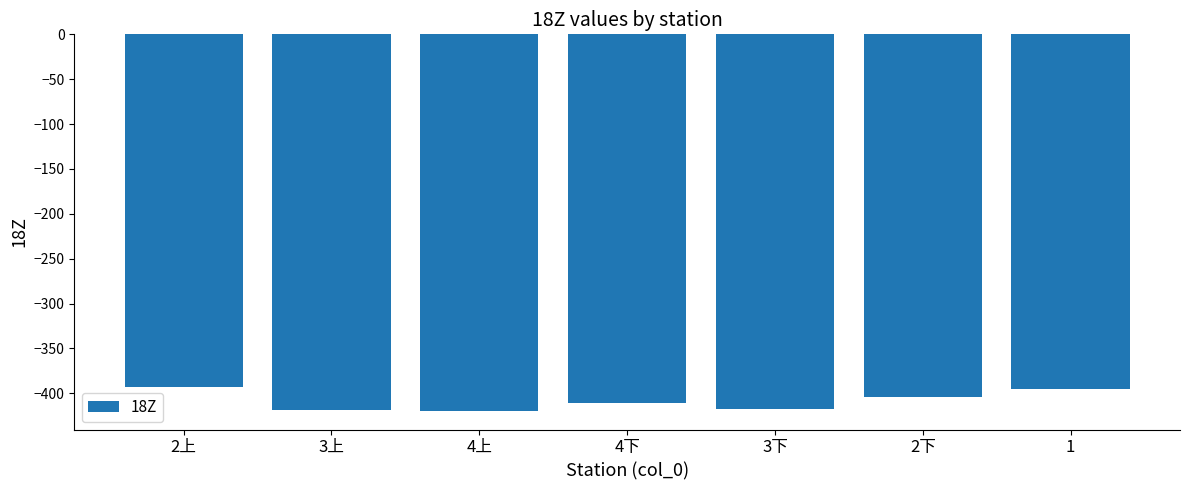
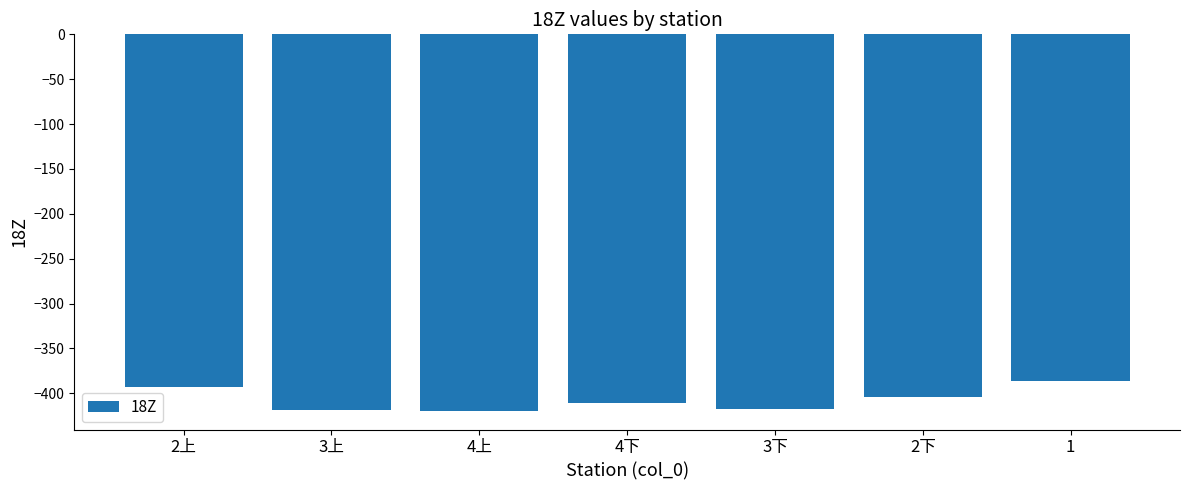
  {
    "2上": -390,
    "3上": -420,
    "4上": -420,
    "4下": -410,
    "3下": -420,
    "2下": -400,
-   "1": -400
+   "1": -390
  }
